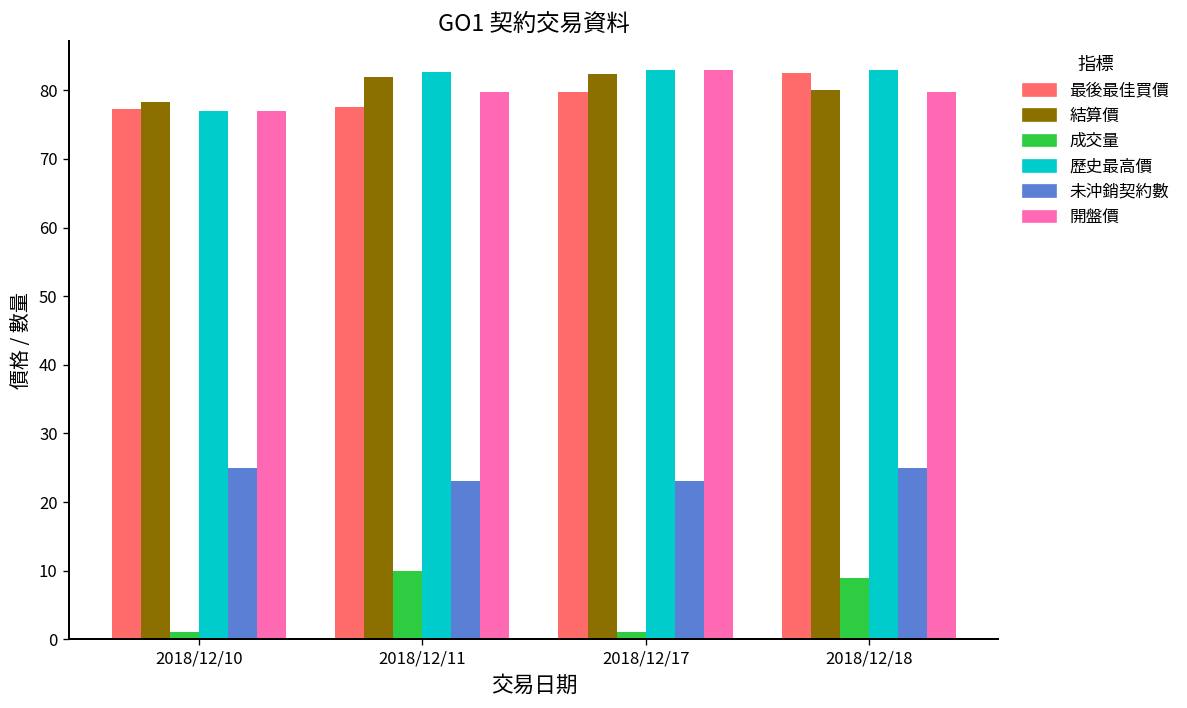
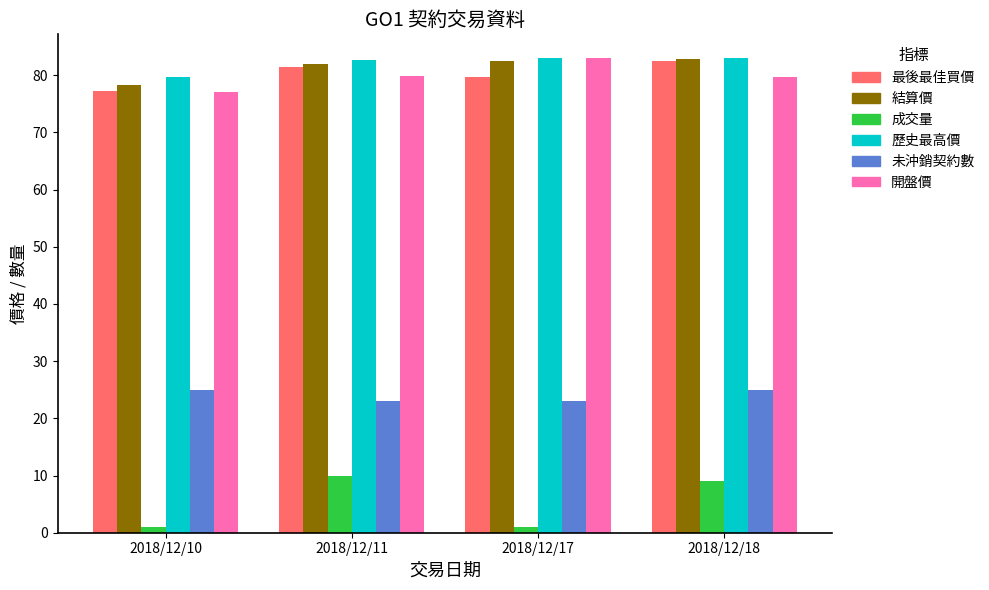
  {
    "最後最佳買價": {
      "2018/12/10": 77,
-     "2018/12/11": 78,
+     "2018/12/11": 82,
      "2018/12/17": 80,
      "2018/12/18": 83
    },
    "結算價": {
      "2018/12/10": 78,
      "2018/12/11": 82,
      "2018/12/17": 82,
-     "2018/12/18": 80
+     "2018/12/18": 83
    },
    "成交量": {
      "2018/12/10": 1,
      "2018/12/11": 10,
      "2018/12/17": 1,
      "2018/12/18": 9
    },
    "歷史最高價": {
-     "2018/12/10": 77,
+     "2018/12/10": 80,
      "2018/12/11": 83,
      "2018/12/17": 83,
      "2018/12/18": 83
    },
    "未沖銷契約數": {
      "2018/12/10": 25,
      "2018/12/11": 23,
      "2018/12/17": 23,
      "2018/12/18": 25
    },
    "開盤價": {
      "2018/12/10": 77,
      "2018/12/11": 80,
      "2018/12/17": 83,
      "2018/12/18": 80
    }
  }
